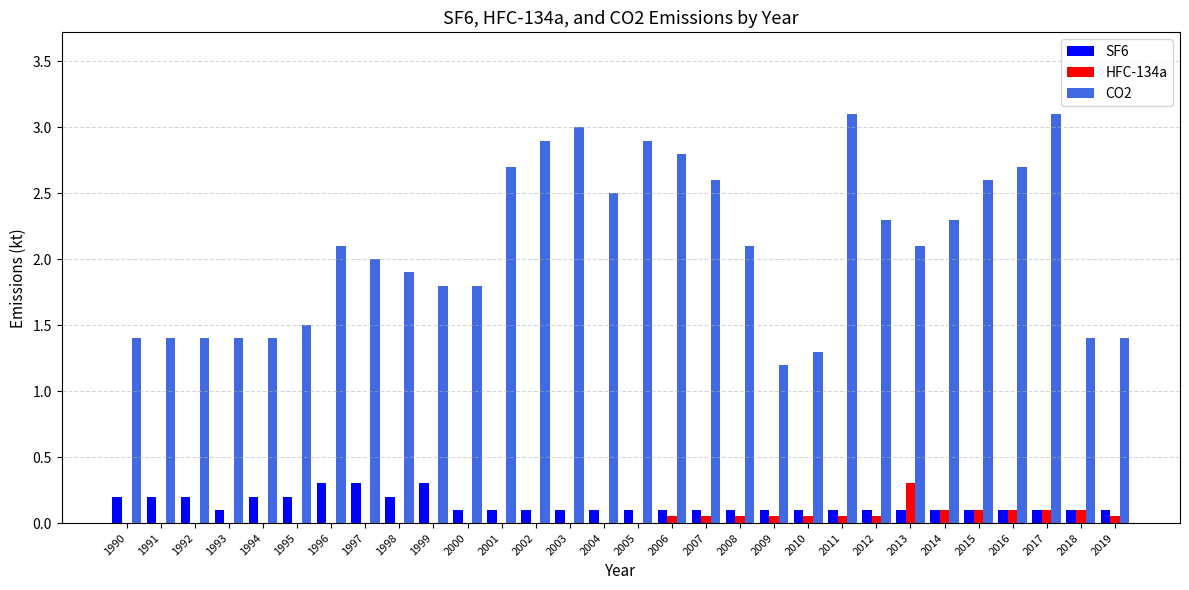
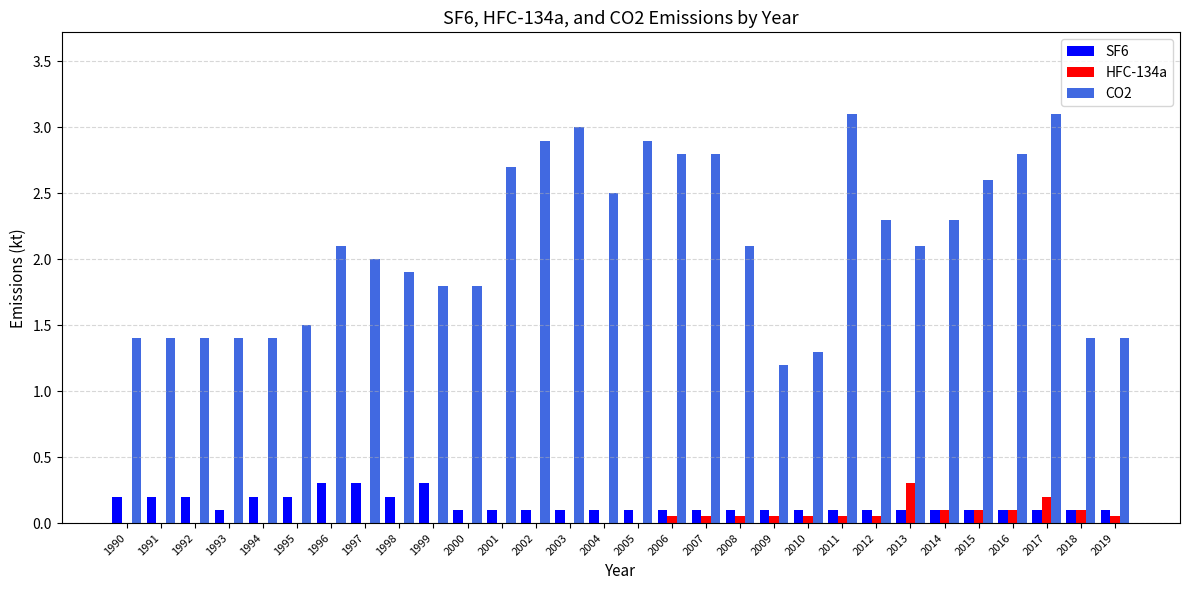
  {
    "SF6": {
      "1990": 0.2,
      "1991": 0.2,
      "1992": 0.2,
      "1993": 0.1,
      "1994": 0.2,
      "1995": 0.2,
      "1996": 0.3,
      "1997": 0.3,
      "1998": 0.2,
      "1999": 0.3,
      "2000": 0.1,
      "2001": 0.1,
      "2002": 0.1,
      "2003": 0.1,
      "2004": 0.1,
      "2005": 0.1,
      "2006": 0.1,
      "2007": 0.1,
      "2008": 0.1,
      "2009": 0.1,
      "2010": 0.1,
      "2011": 0.1,
      "2012": 0.1,
      "2013": 0.1,
      "2014": 0.1,
      "2015": 0.1,
      "2016": 0.1,
      "2017": 0.1,
      "2018": 0.1,
      "2019": 0.1
    },
    "HFC-134a": {
      "1990": 0.0,
      "1991": 0.0,
      "1992": 0.0,
      "1993": 0.0,
      "1994": 0.0,
      "1995": 0.0,
      "1996": 0.0,
      "1997": 0.0,
      "1998": 0.0,
      "1999": 0.0,
      "2000": 0.0,
      "2001": 0.0,
      "2002": 0.0,
      "2003": 0.0,
      "2004": 0.0,
      "2005": 0.0,
      "2006": 0.05,
      "2007": 0.05,
      "2008": 0.05,
      "2009": 0.05,
      "2010": 0.05,
      "2011": 0.05,
      "2012": 0.05,
      "2013": 0.3,
      "2014": 0.1,
      "2015": 0.1,
      "2016": 0.1,
-     "2017": 0.1,
+     "2017": 0.2,
      "2018": 0.1,
      "2019": 0.05
    },
    "CO2": {
      "1990": 1.4,
      "1991": 1.4,
      "1992": 1.4,
      "1993": 1.4,
      "1994": 1.4,
      "1995": 1.5,
      "1996": 2.1,
      "1997": 2.0,
      "1998": 1.9,
      "1999": 1.8,
      "2000": 1.8,
      "2001": 2.7,
      "2002": 2.9,
      "2003": 3.0,
      "2004": 2.5,
      "2005": 2.9,
      "2006": 2.8,
-     "2007": 2.6,
+     "2007": 2.8,
      "2008": 2.1,
      "2009": 1.2,
      "2010": 1.3,
      "2011": 3.1,
      "2012": 2.3,
      "2013": 2.1,
      "2014": 2.3,
      "2015": 2.6,
-     "2016": 2.7,
+     "2016": 2.8,
      "2017": 3.1,
      "2018": 1.4,
      "2019": 1.4
    }
  }
